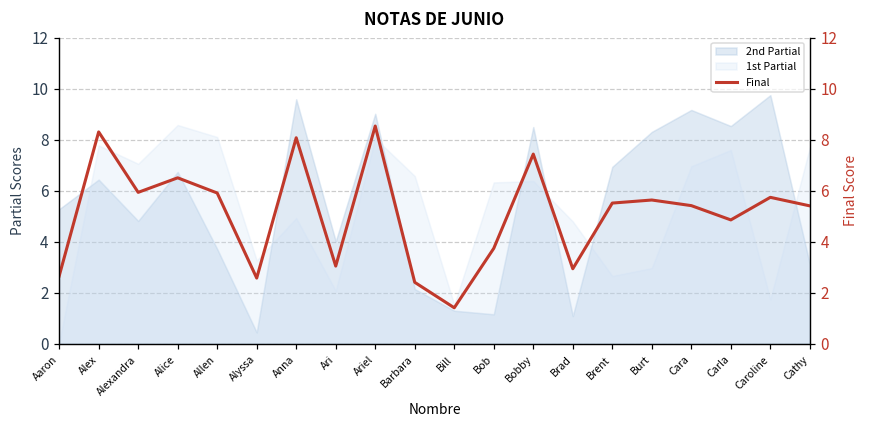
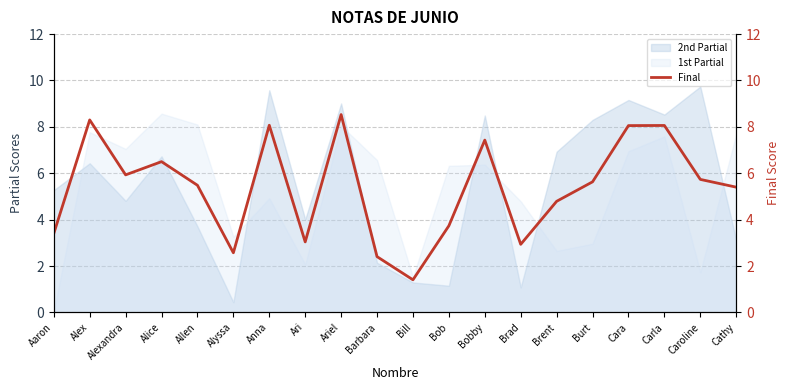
  {
    "Final": {
-     "Aaron": 2.7,
+     "Aaron": 3.4,
      "Alex": 8.3,
      "Alexandra": 5.9,
      "Alice": 6.5,
-     "Allen": 5.9,
+     "Allen": 5.5,
      "Alyssa": 2.6,
      "Anna": 8.1,
      "Ari": 3.0,
      "Ariel": 8.5,
      "Barbara": 2.4,
      "Bill": 1.4,
      "Bob": 3.7,
      "Bobby": 7.4,
      "Brad": 2.9,
-     "Brent": 5.5,
+     "Brent": 4.8,
      "Burt": 5.6,
-     "Cara": 5.4,
-     "Carla": 4.9,
+     "Cara": 8.1,
+     "Carla": 8.1,
      "Caroline": 5.7,
      "Cathy": 5.4
    }
  }
